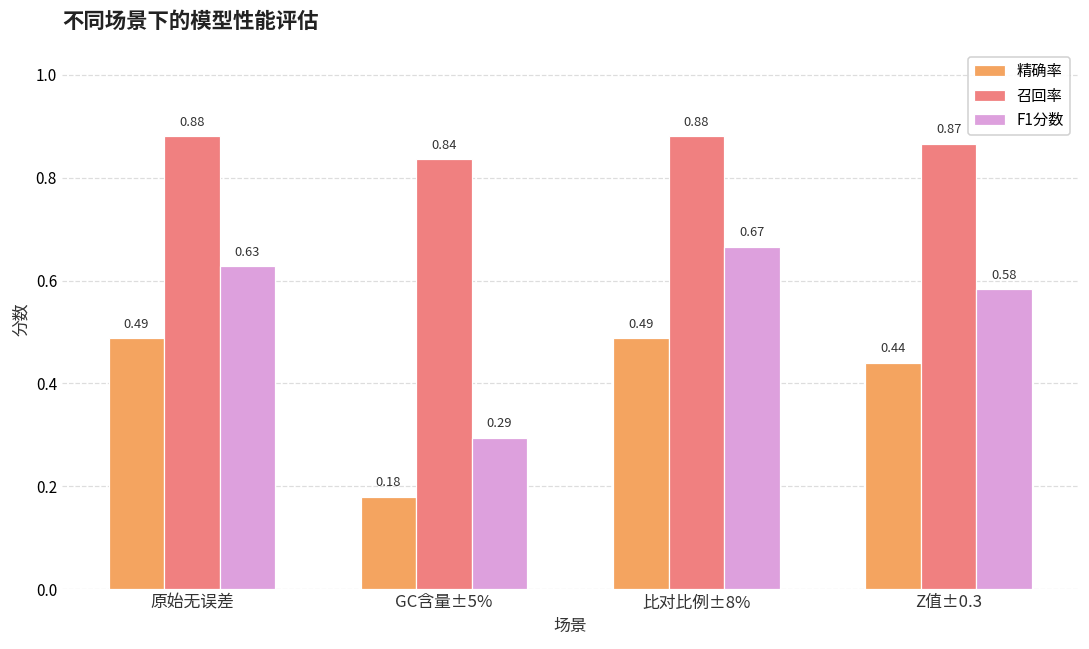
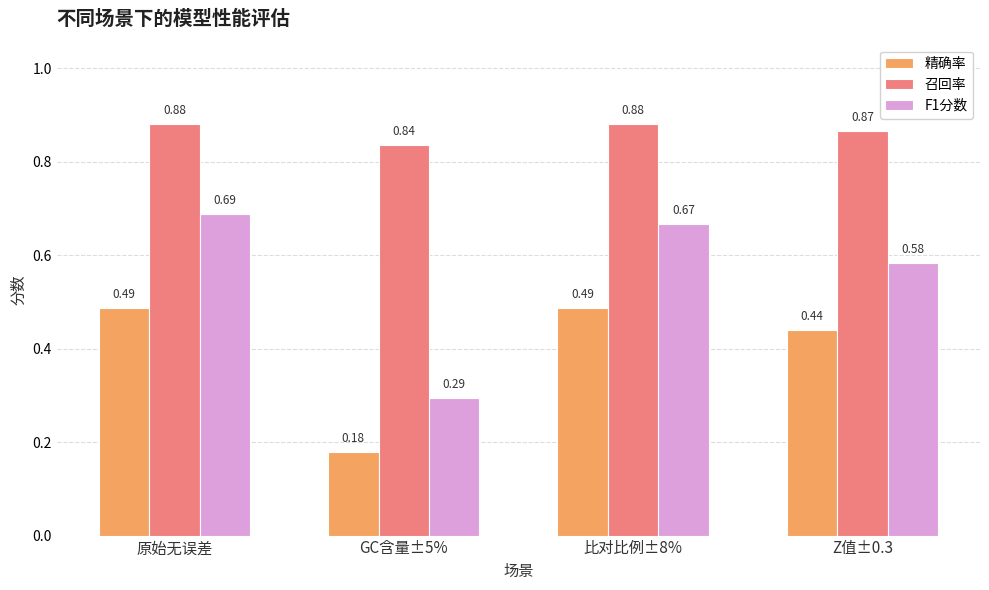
  {
    "F1分数": {
-     "原始无误差": 0.63,
+     "原始无误差": 0.69,
      "GC含量±5%": 0.29,
      "比对比例±8%": 0.67,
      "Z值±0.3": 0.58
    }
  }
